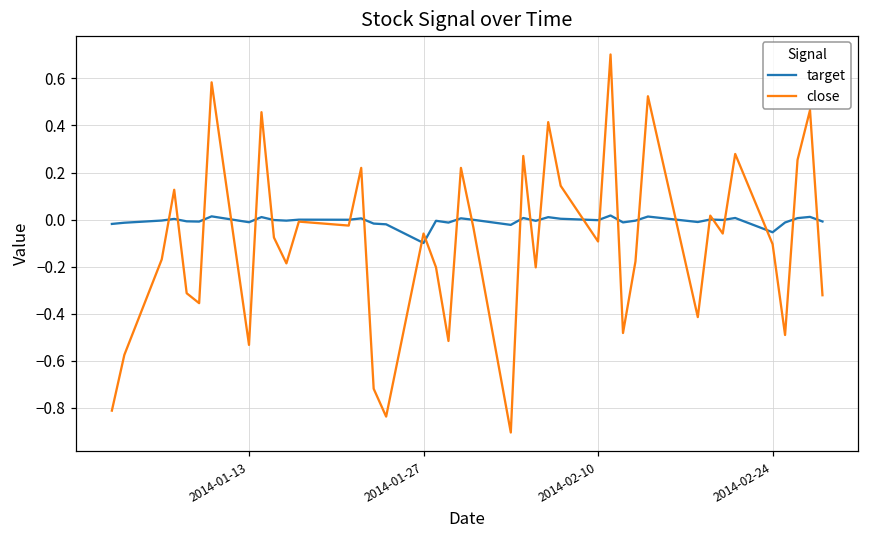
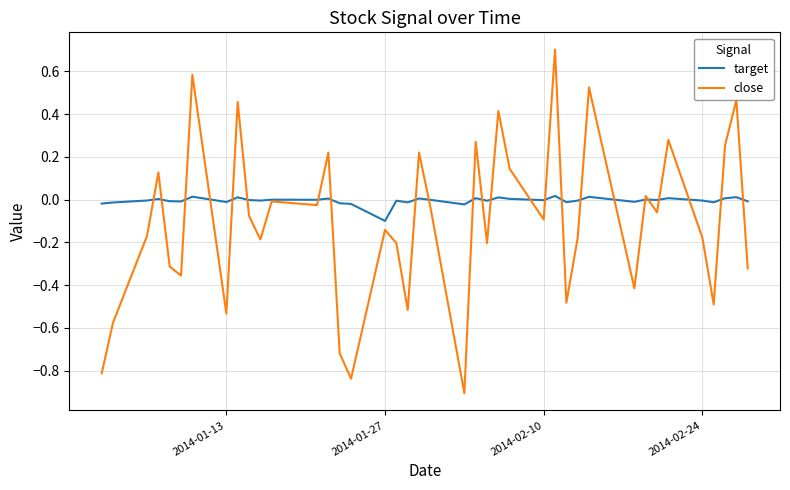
  {
    "target": {
      "2014-01-13": -0.01,
      "2014-01-27": -0.10,
      "2014-02-10": 0.00,
-     "2014-02-24": -0.05
+     "2014-02-24": 0.00
    },
    "close": {
      "2014-01-13": -0.53,
-     "2014-01-27": -0.06,
+     "2014-01-27": -0.14,
      "2014-02-10": -0.09,
-     "2014-02-24": -0.10
+     "2014-02-24": -0.18
    }
  }
